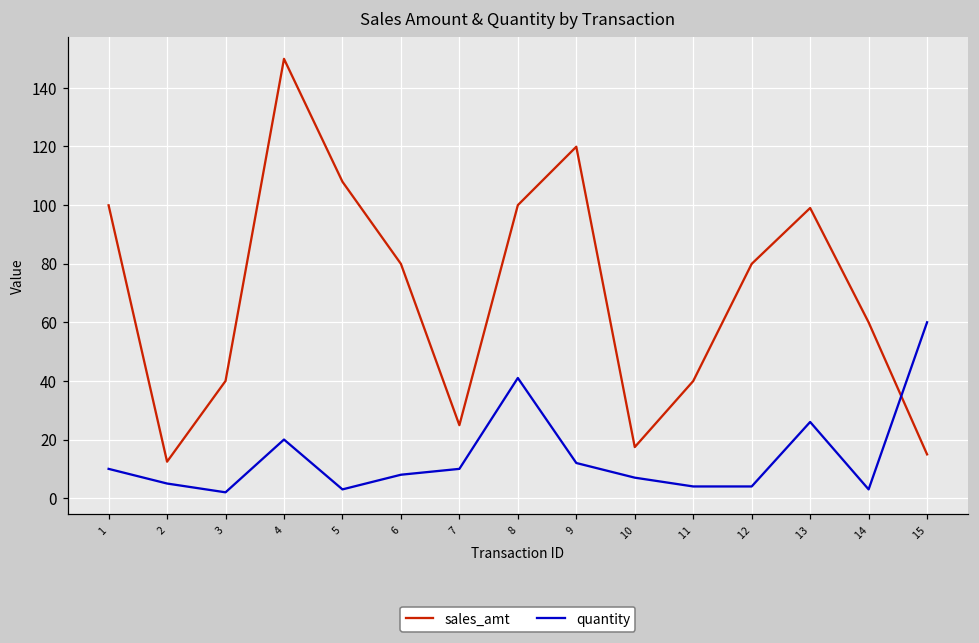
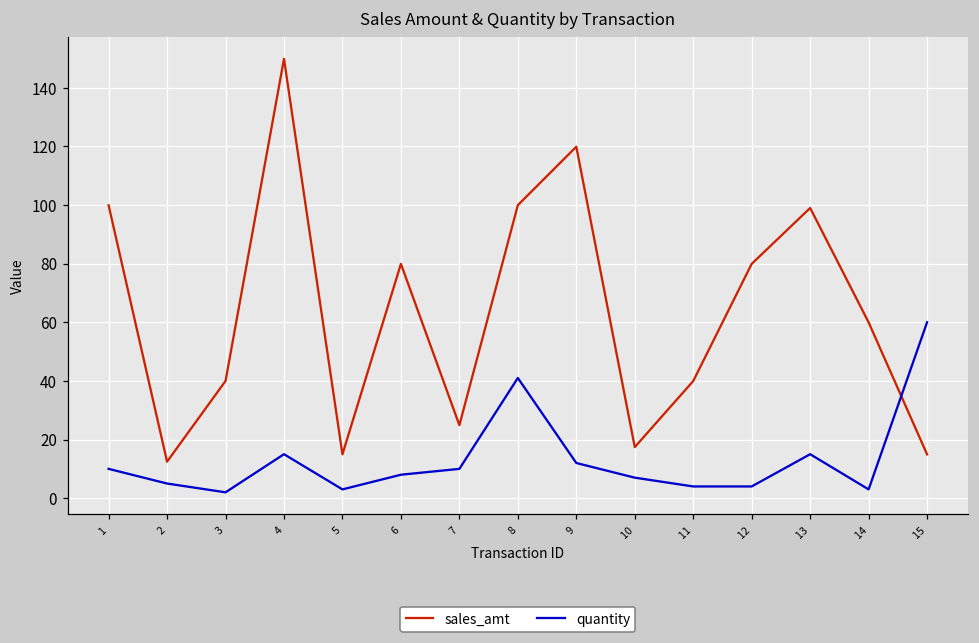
  {
    "sales_amt": {
      "1": 100,
      "2": 12,
      "3": 40,
      "4": 150,
-     "5": 108,
+     "5": 15,
      "6": 80,
      "7": 25,
      "8": 100,
      "9": 120,
      "10": 17,
      "11": 40,
      "12": 80,
      "13": 99,
      "14": 60,
      "15": 15
    },
    "quantity": {
      "1": 10,
      "2": 5,
      "3": 2,
-     "4": 20,
+     "4": 15,
      "5": 3,
      "6": 8,
      "7": 10,
      "8": 41,
      "9": 12,
      "10": 7,
      "11": 4,
      "12": 4,
-     "13": 26,
+     "13": 15,
      "14": 3,
      "15": 60
    }
  }
